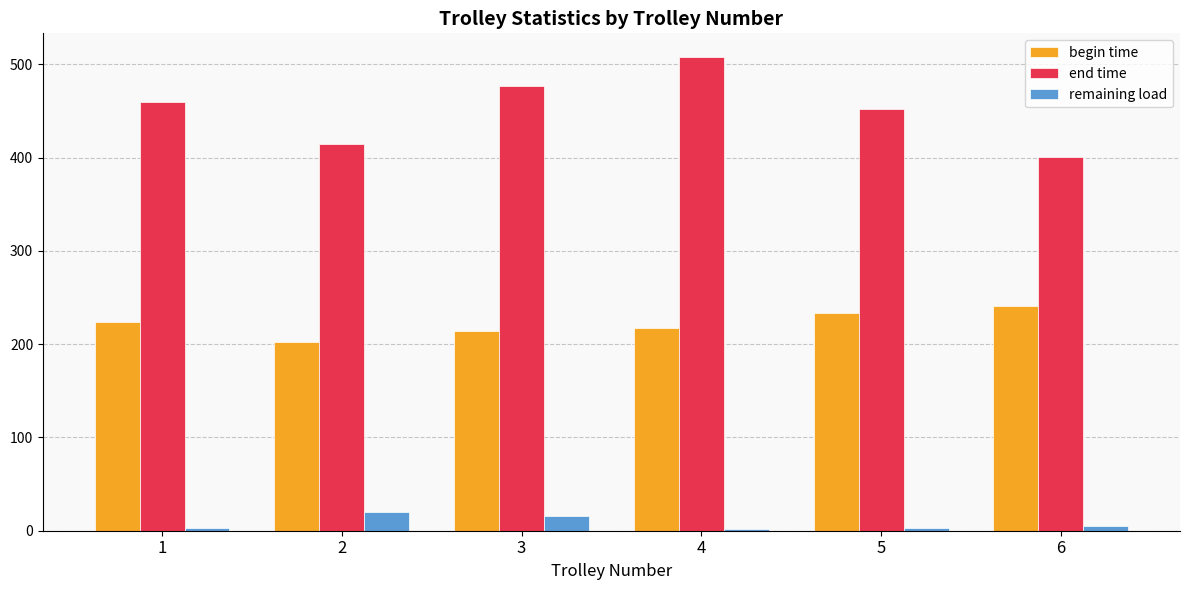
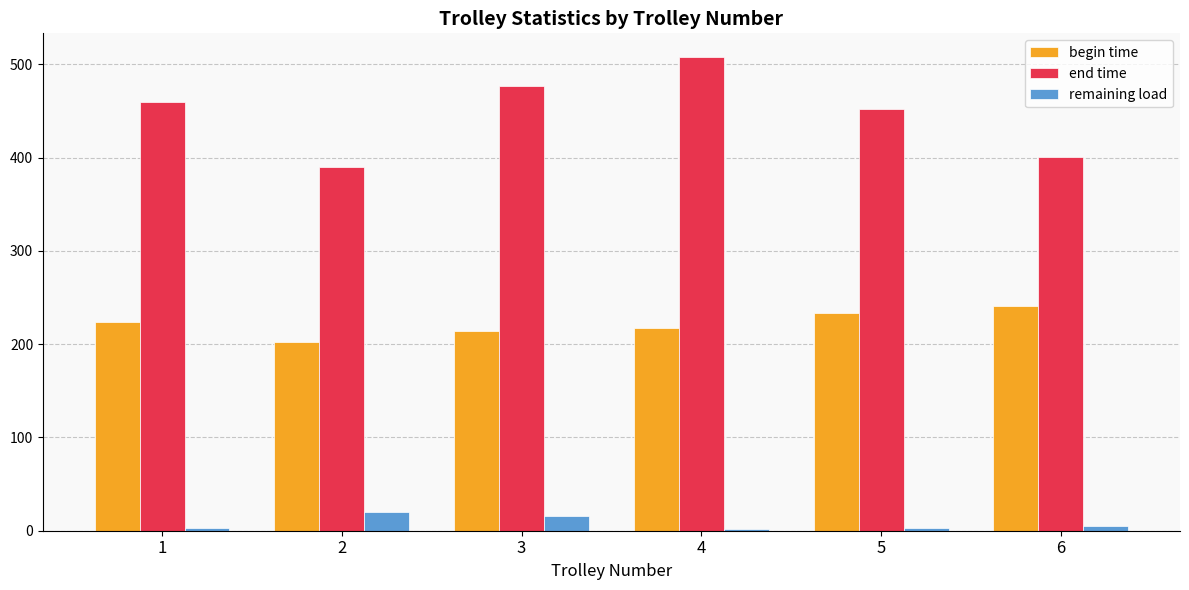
  {
    "begin time": {
      "1": 220,
      "2": 200,
      "3": 210,
      "4": 220,
      "5": 230,
      "6": 240
    },
    "end time": {
      "1": 460,
-     "2": 410,
+     "2": 390,
      "3": 480,
      "4": 510,
      "5": 450,
      "6": 400
    },
    "remaining load": {
      "2": 20,
      "3": 20,
      "5": 0,
      "6": 0
    }
  }
